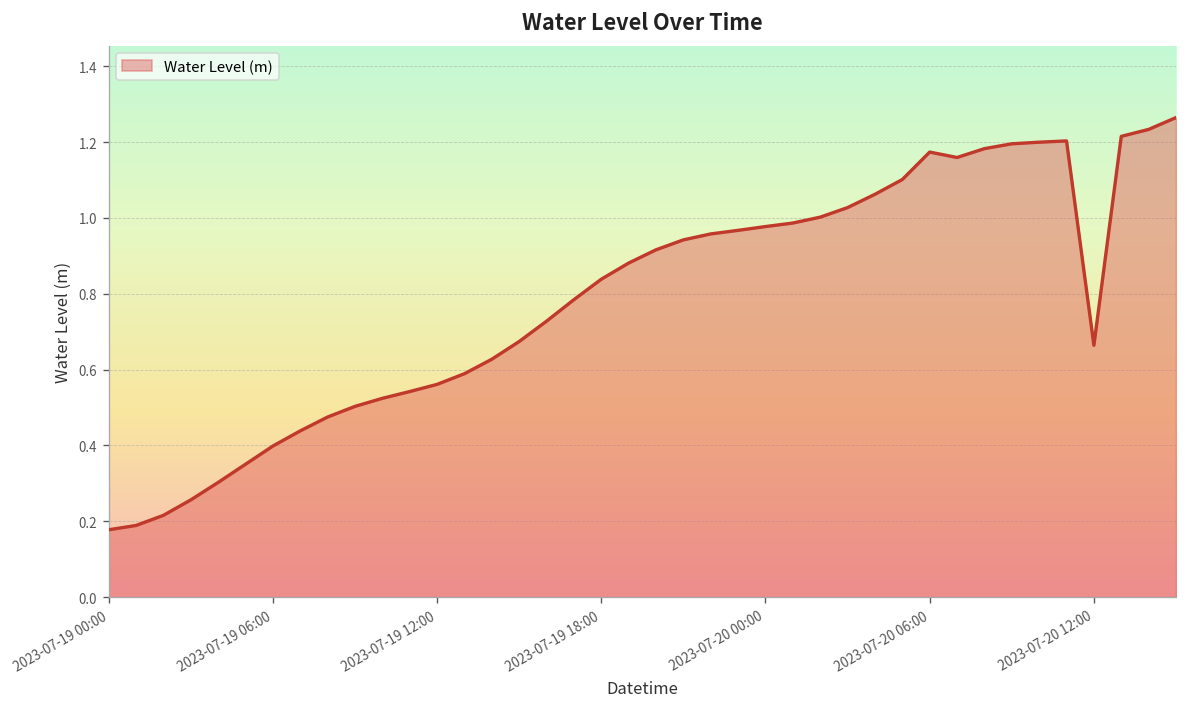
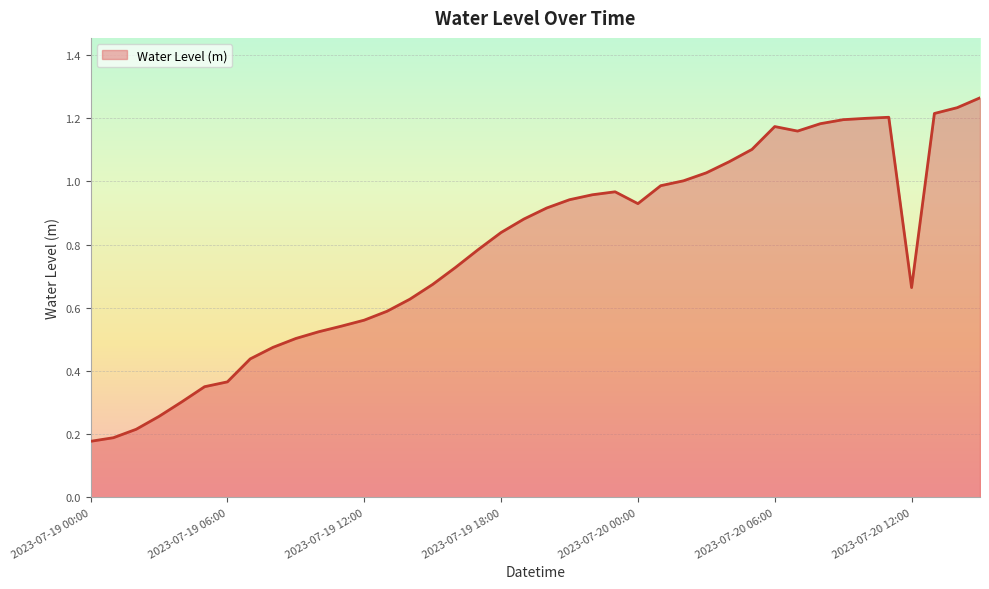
  {
    "2023-07-19 00:00": 0.18,
-   "2023-07-19 06:00": 0.40,
+   "2023-07-19 06:00": 0.37,
    "2023-07-19 12:00": 0.56,
    "2023-07-19 18:00": 0.84,
-   "2023-07-20 00:00": 0.98,
+   "2023-07-20 00:00": 0.93,
    "2023-07-20 06:00": 1.17,
    "2023-07-20 12:00": 0.66
  }
